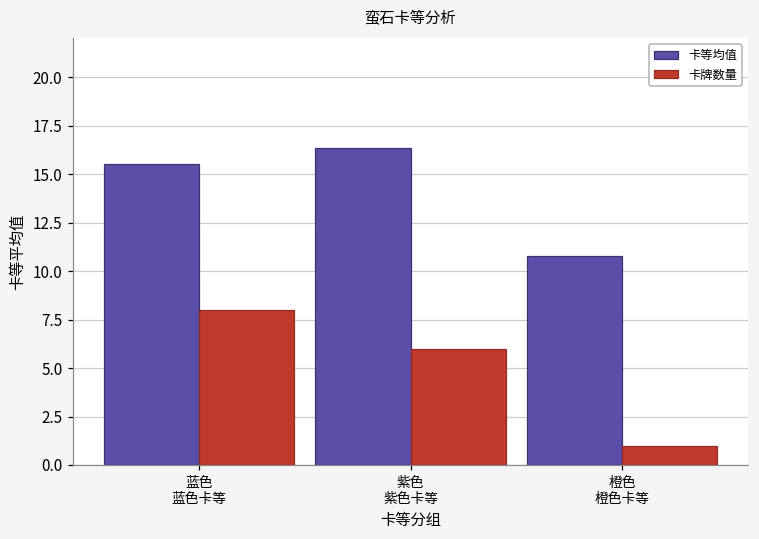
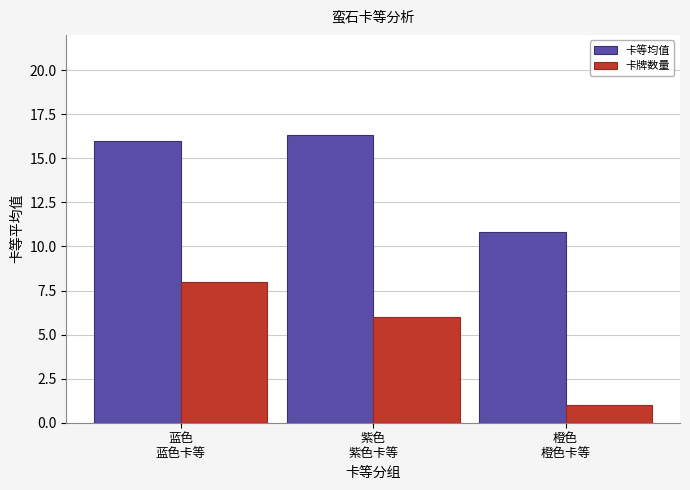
  {
    "卡等均值": {
-     "蓝色 蓝色卡等": 15.5,
+     "蓝色 蓝色卡等": 16.0,
      "紫色 紫色卡等": 16.3,
      "橙色 橙色卡等": 10.8
    },
    "卡牌数量": {
      "蓝色 蓝色卡等": 8.0,
      "紫色 紫色卡等": 6.0,
      "橙色 橙色卡等": 1.0
    }
  }
